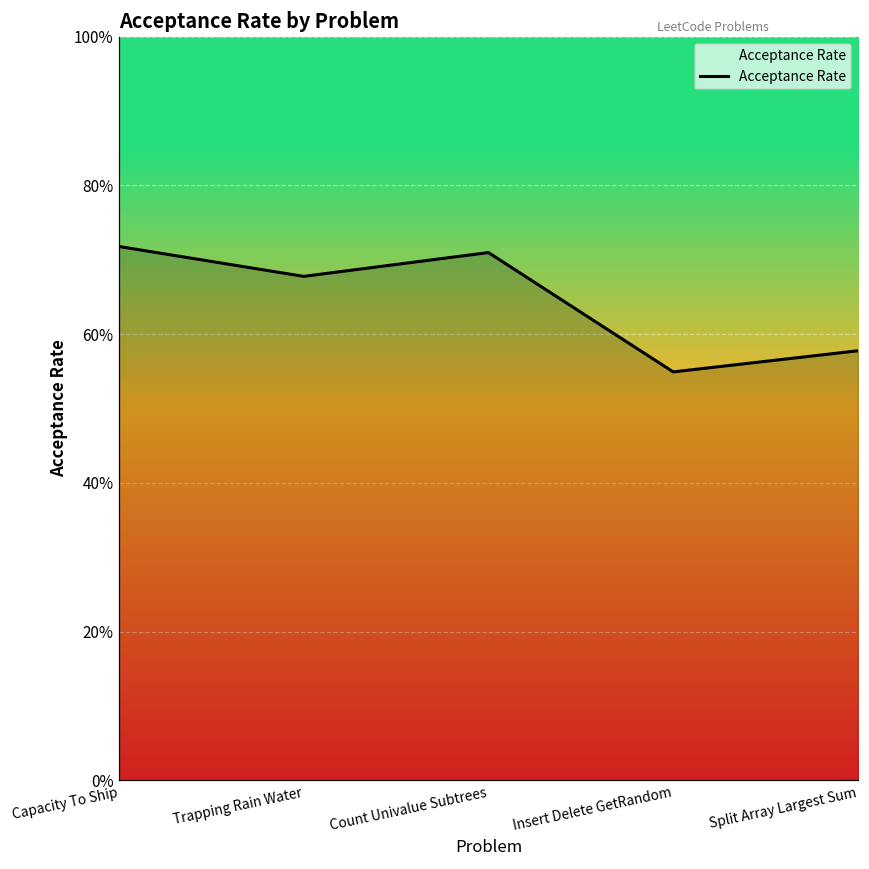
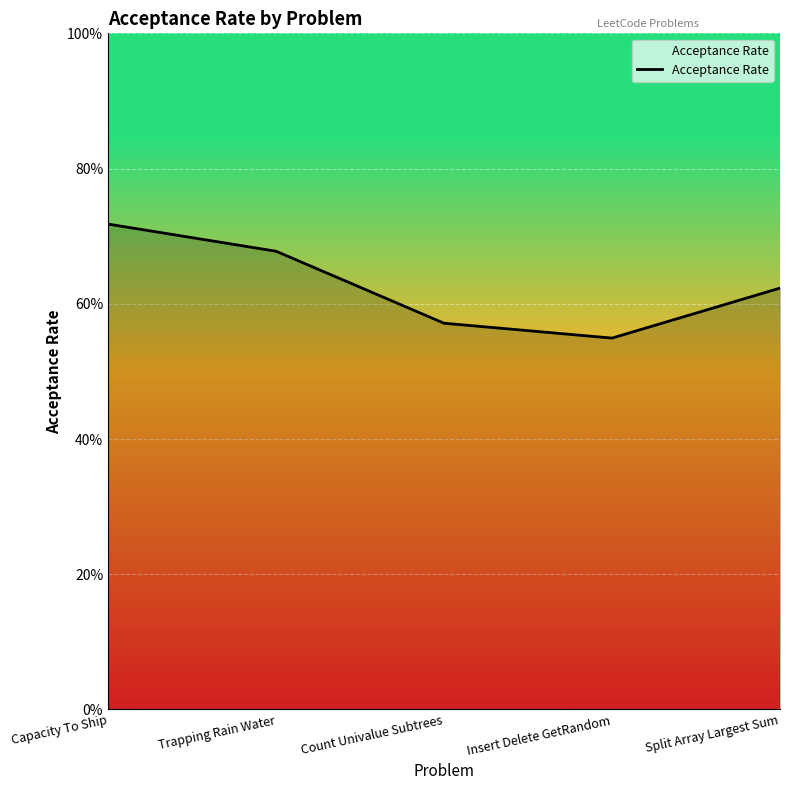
  {
    "Capacity To Ship": "72%",
    "Trapping Rain Water": "68%",
-   "Count Univalue Subtrees": "71%",
+   "Count Univalue Subtrees": "57%",
    "Insert Delete GetRandom": "55%",
-   "Split Array Largest Sum": "58%"
+   "Split Array Largest Sum": "62%"
  }
